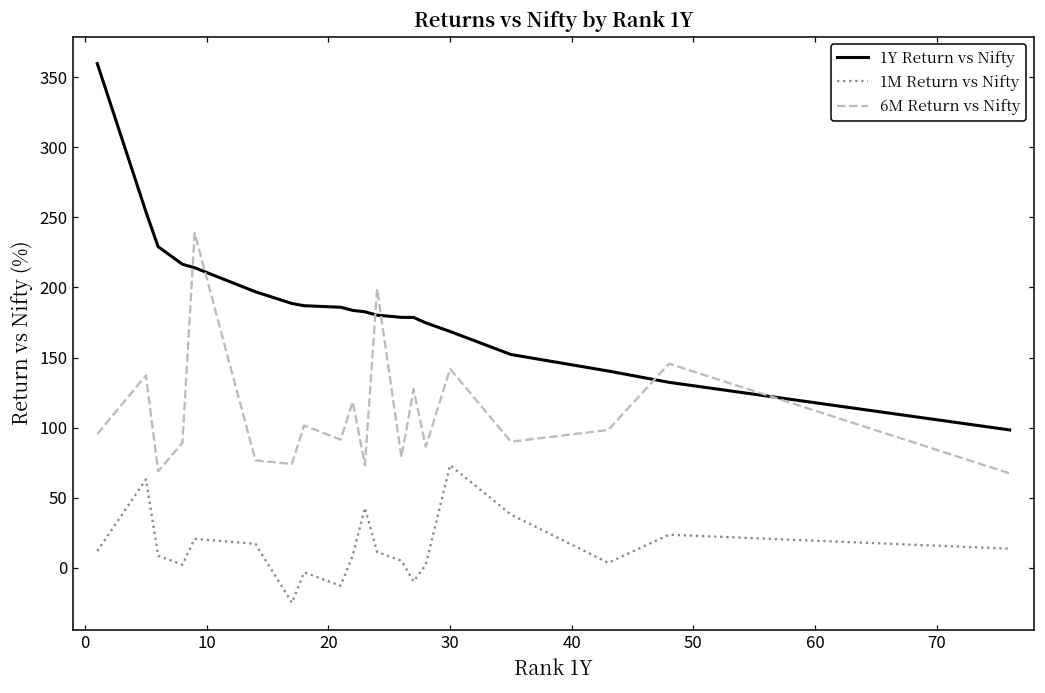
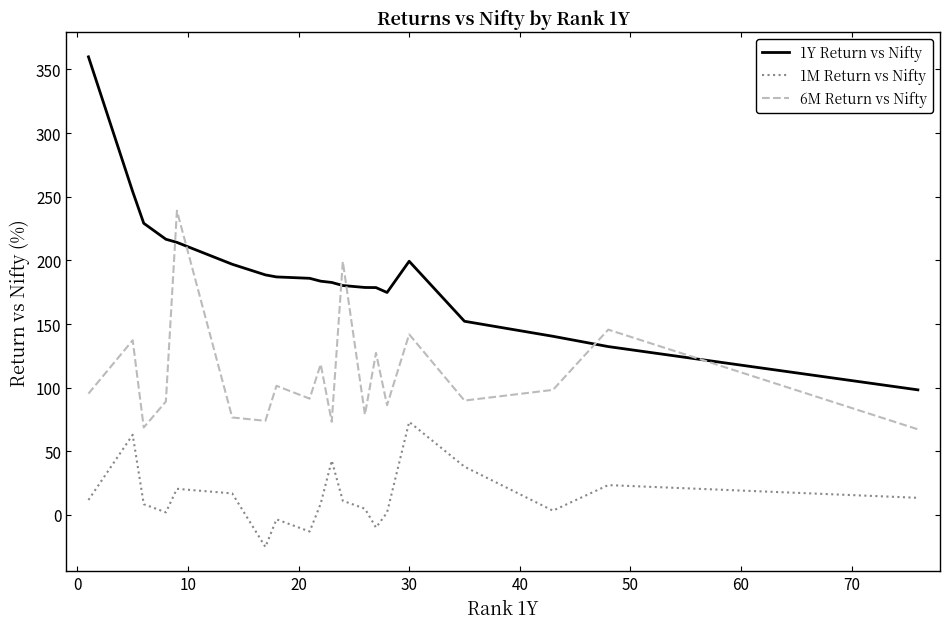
  {
    "1Y Return vs Nifty": {
-     "30": 169
+     "30": 199
    },
    "1M Return vs Nifty": {
      "30": 73
    },
    "6M Return vs Nifty": {
      "30": 142
    }
  }
